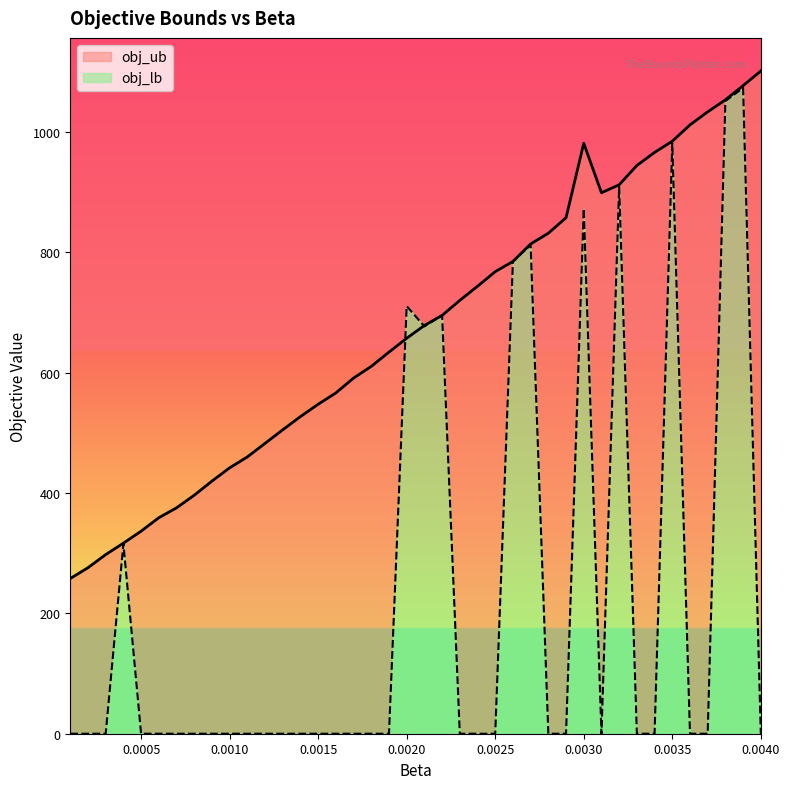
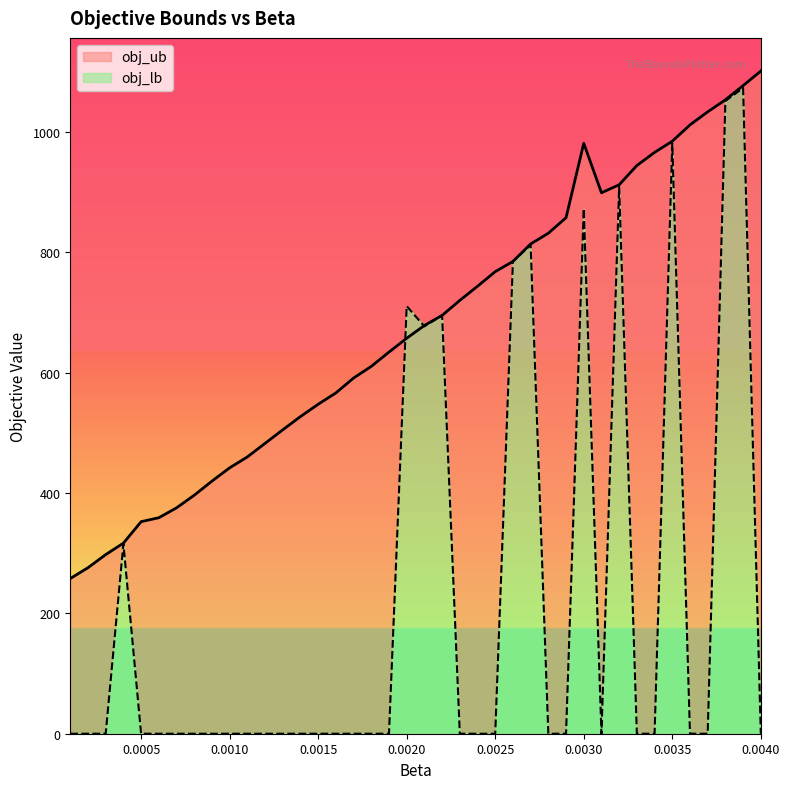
  {
    "obj_ub": {
-     "0.0005": 340
+     "0.0005": 350
    },
    "obj_lb": {
      "0.0005": 0,
      "0.0010": 0,
      "0.0015": 0,
      "0.0025": 0,
      "0.0030": 870,
      "0.0040": 0
    }
  }
